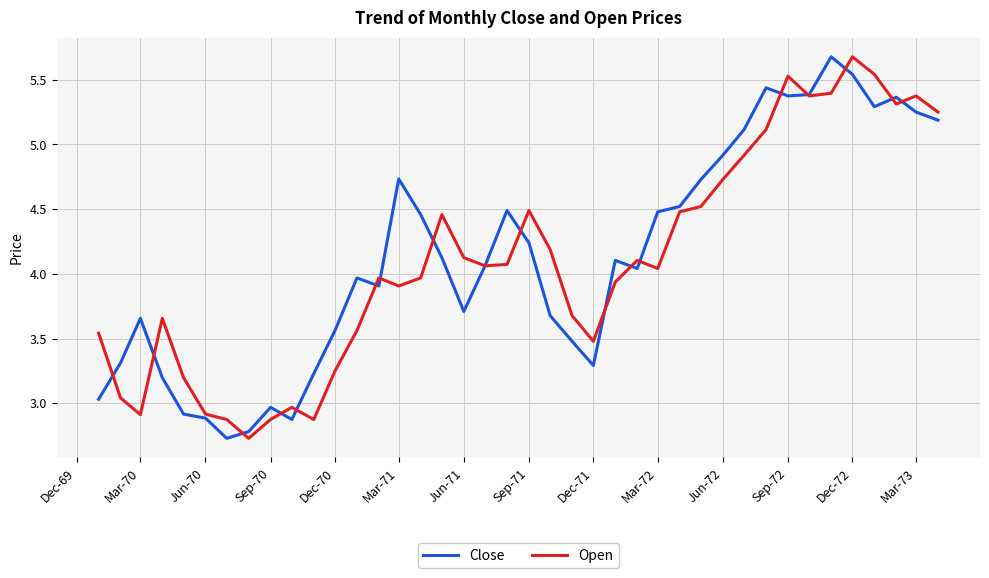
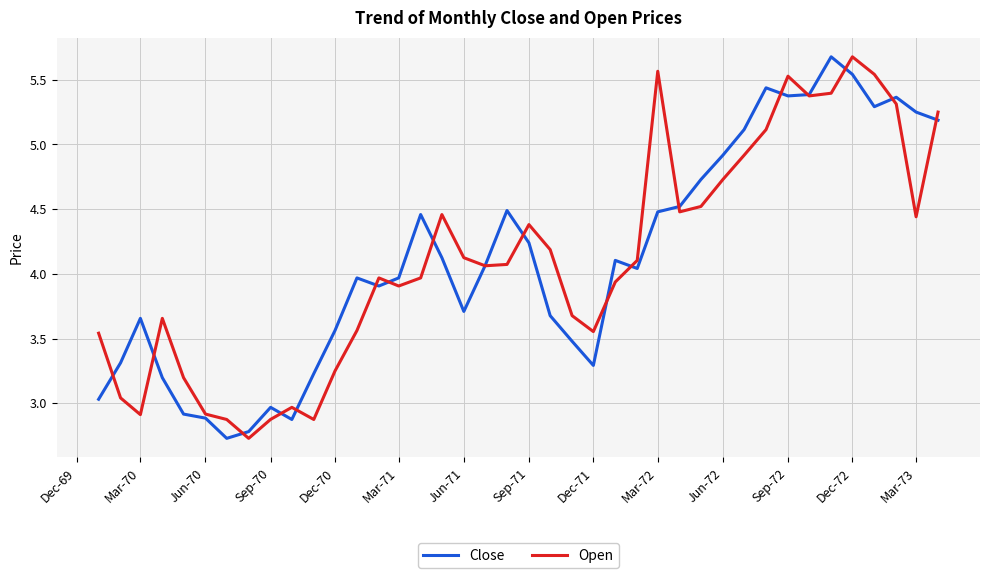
  {
    "Close": {
      "Mar-70": 3.66,
      "Jun-70": 2.89,
      "Sep-70": 2.97,
      "Dec-70": 3.56,
-     "Mar-71": 4.73,
+     "Mar-71": 3.97,
      "Jun-71": 3.71,
      "Sep-71": 4.24,
      "Dec-71": 3.29,
      "Mar-72": 4.48,
      "Jun-72": 4.92,
      "Sep-72": 5.38,
      "Dec-72": 5.54,
      "Mar-73": 5.25
    },
    "Open": {
      "Mar-70": 2.91,
      "Jun-70": 2.92,
      "Sep-70": 2.88,
      "Dec-70": 3.25,
      "Mar-71": 3.91,
      "Jun-71": 4.13,
-     "Sep-71": 4.49,
-     "Dec-71": 3.48,
-     "Mar-72": 4.04,
+     "Sep-71": 4.38,
+     "Dec-71": 3.55,
+     "Mar-72": 5.57,
      "Jun-72": 4.73,
      "Sep-72": 5.53,
      "Dec-72": 5.68,
-     "Mar-73": 5.38
+     "Mar-73": 4.44
    }
  }
